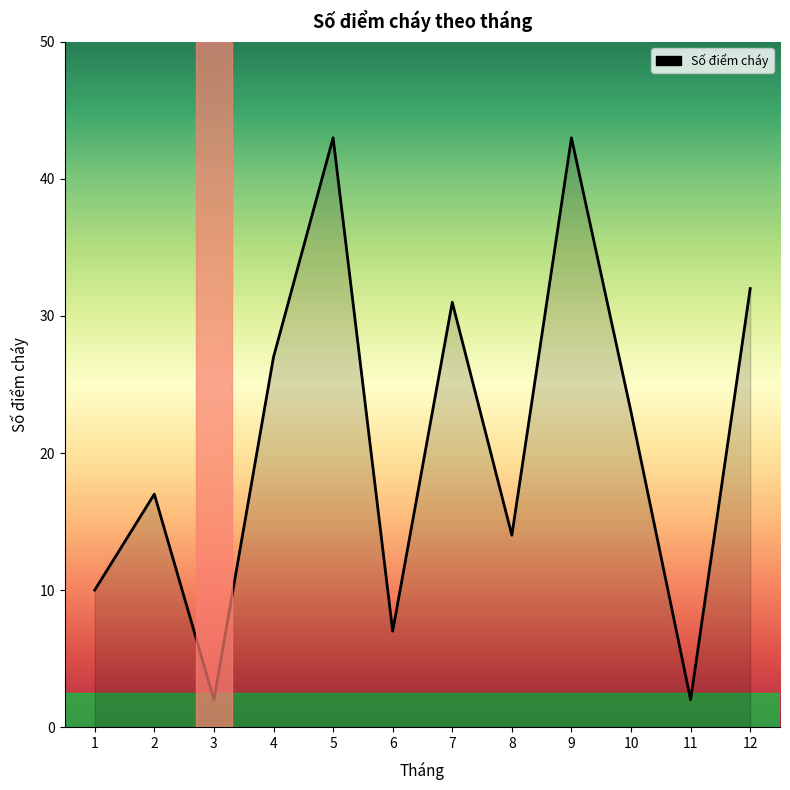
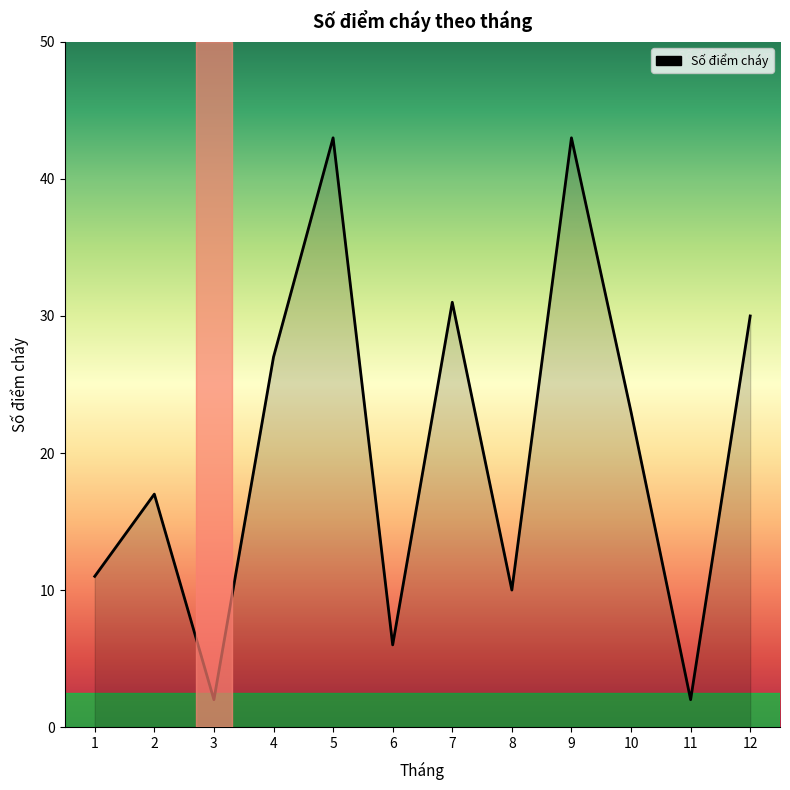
  {
-   "1": 10,
+   "1": 11,
    "2": 17,
    "4": 27,
    "5": 43,
-   "6": 7,
+   "6": 6,
    "7": 31,
-   "8": 14,
+   "8": 10,
    "9": 43,
    "10": 23,
-   "12": 32
+   "12": 30
  }
